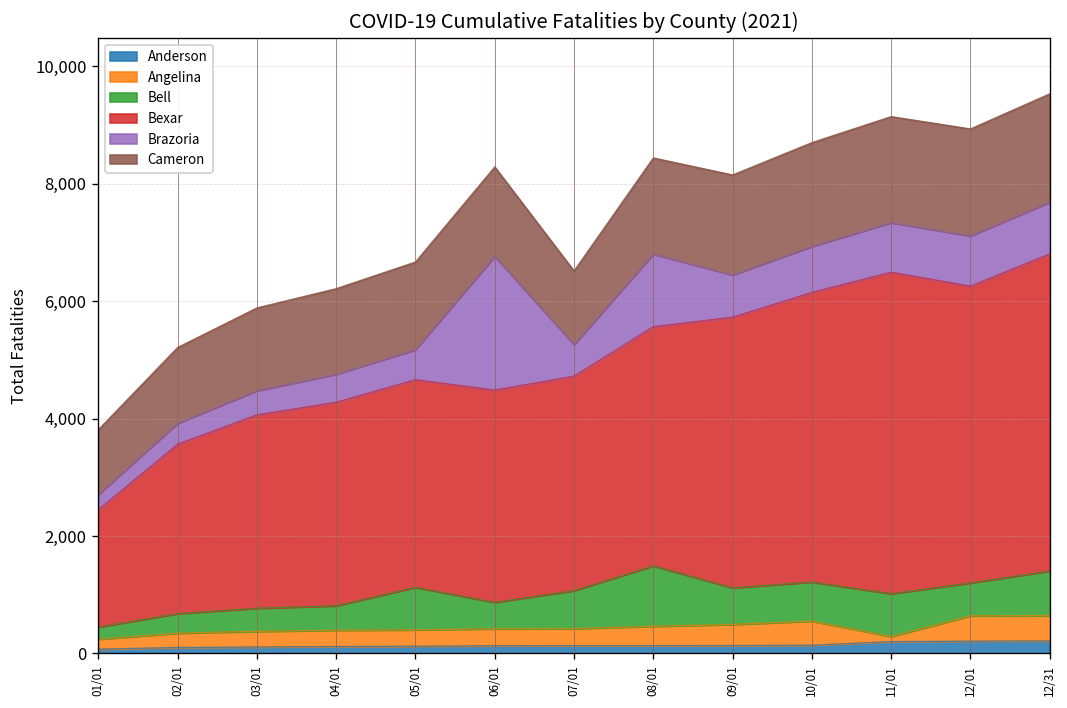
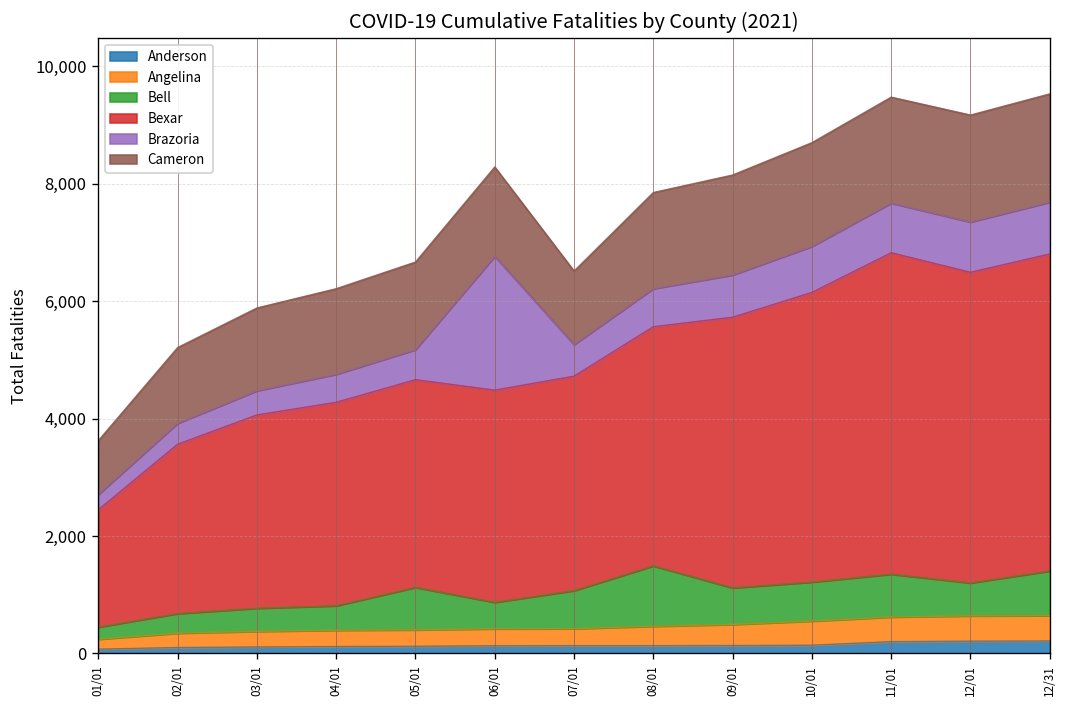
  {
    "Anderson": {
      "01/01": "100",
      "02/01": "100",
      "03/01": "100",
      "04/01": "100",
      "05/01": "100",
      "06/01": "100",
      "07/01": "100",
      "08/01": "100",
      "09/01": "100",
      "10/01": "100",
      "11/01": "200",
      "12/01": "200",
      "12/31": "200"
    },
    "Angelina": {
      "01/01": "200",
      "02/01": "200",
      "03/01": "300",
      "04/01": "300",
      "05/01": "300",
      "06/01": "300",
      "07/01": "300",
      "08/01": "300",
      "09/01": "400",
      "10/01": "400",
-     "11/01": "100",
+     "11/01": "400",
      "12/01": "400",
      "12/31": "400"
    },
    "Bell": {
      "01/01": "200",
      "02/01": "300",
      "03/01": "400",
      "04/01": "400",
      "05/01": "700",
      "06/01": "500",
      "07/01": "600",
      "08/01": "1,000",
      "09/01": "600",
      "10/01": "700",
      "11/01": "700",
      "12/01": "600",
      "12/31": "800"
    },
    "Bexar": {
      "01/01": "2,000",
      "02/01": "2,900",
      "03/01": "3,300",
      "04/01": "3,500",
      "05/01": "3,500",
      "06/01": "3,600",
      "07/01": "3,700",
      "08/01": "4,100",
      "09/01": "4,600",
      "10/01": "4,900",
      "11/01": "5,500",
-     "12/01": "5,100",
+     "12/01": "5,300",
      "12/31": "5,400"
    },
    "Brazoria": {
      "01/01": "300",
      "02/01": "400",
      "03/01": "400",
      "04/01": "500",
      "05/01": "500",
      "06/01": "2,300",
      "07/01": "500",
-     "08/01": "1,200",
+     "08/01": "600",
      "09/01": "700",
      "10/01": "800",
      "11/01": "800",
      "12/01": "900",
      "12/31": "900"
    },
    "Cameron": {
-     "01/01": "1,100",
+     "01/01": "900",
      "02/01": "1,300",
      "03/01": "1,400",
      "04/01": "1,500",
      "05/01": "1,500",
      "06/01": "1,500",
      "07/01": "1,300",
      "08/01": "1,600",
      "09/01": "1,700",
      "10/01": "1,800",
      "11/01": "1,800",
      "12/01": "1,800",
      "12/31": "1,800"
    }
  }
